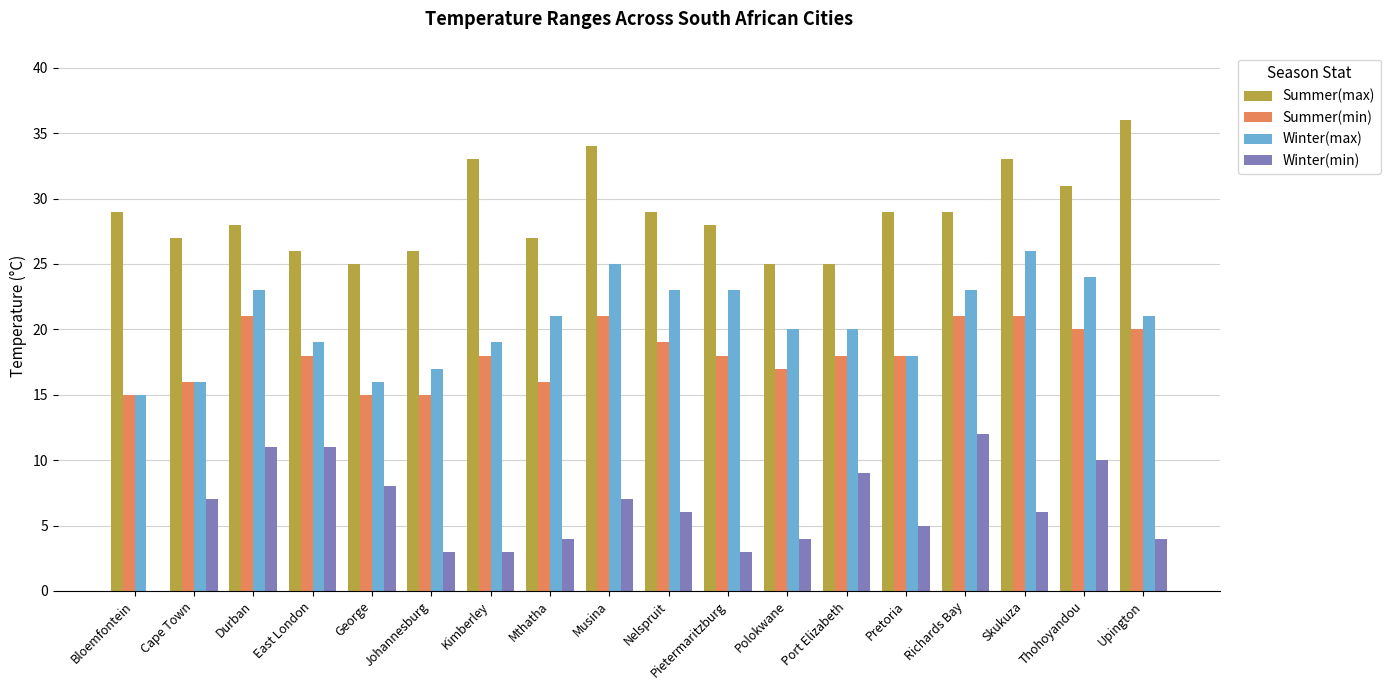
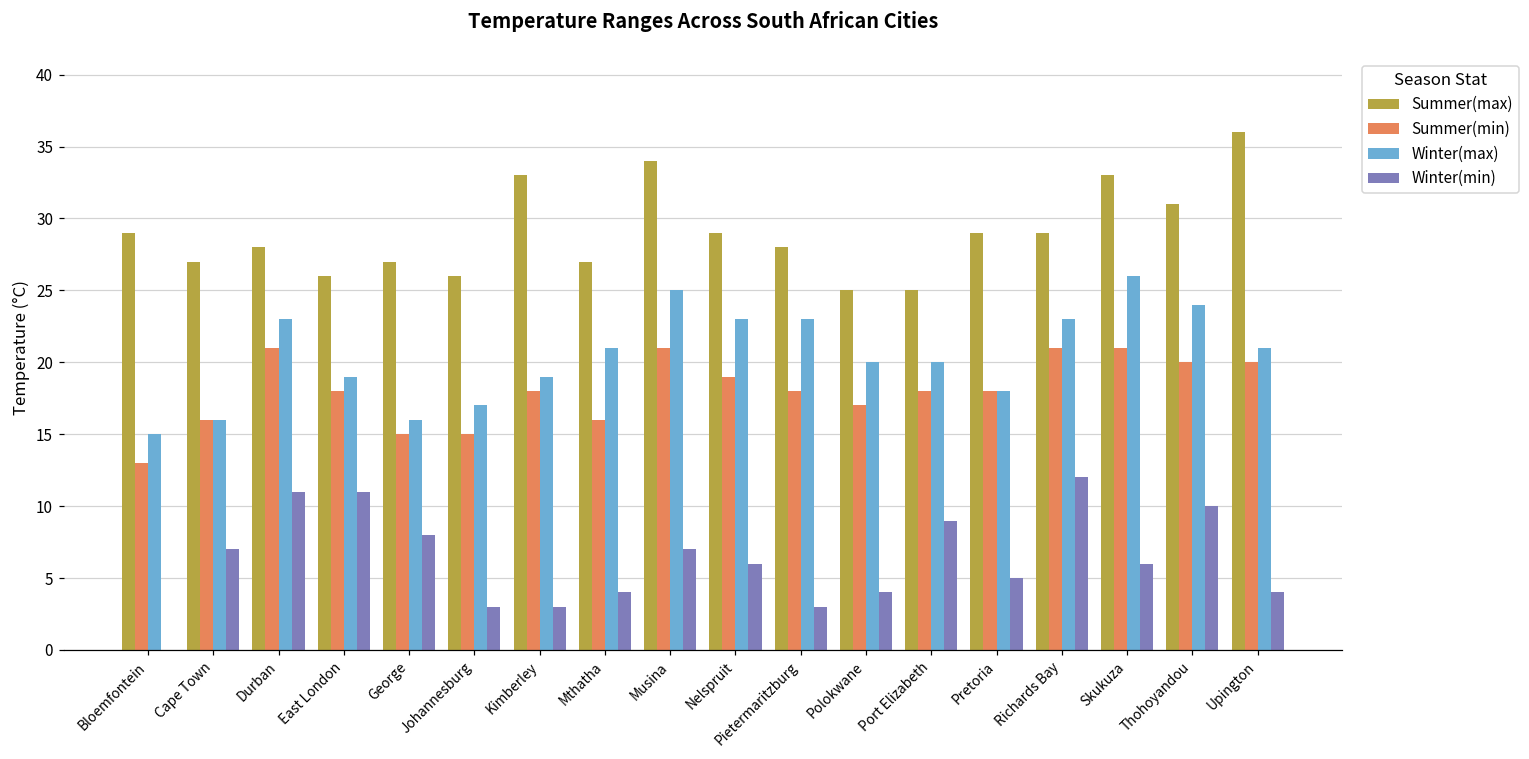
  {
    "Summer(max)": {
      "Bloemfontein": 29,
      "Cape Town": 27,
      "Durban": 28,
      "East London": 26,
-     "George": 25,
+     "George": 27,
      "Johannesburg": 26,
      "Kimberley": 33,
      "Mthatha": 27,
      "Musina": 34,
      "Nelspruit": 29,
      "Pietermaritzburg": 28,
      "Polokwane": 25,
      "Port Elizabeth": 25,
      "Pretoria": 29,
      "Richards Bay": 29,
      "Skukuza": 33,
      "Thohoyandou": 31,
      "Upington": 36
    },
    "Summer(min)": {
-     "Bloemfontein": 15,
+     "Bloemfontein": 13,
      "Cape Town": 16,
      "Durban": 21,
      "East London": 18,
      "George": 15,
      "Johannesburg": 15,
      "Kimberley": 18,
      "Mthatha": 16,
      "Musina": 21,
      "Nelspruit": 19,
      "Pietermaritzburg": 18,
      "Polokwane": 17,
      "Port Elizabeth": 18,
      "Pretoria": 18,
      "Richards Bay": 21,
      "Skukuza": 21,
      "Thohoyandou": 20,
      "Upington": 20
    },
    "Winter(max)": {
      "Bloemfontein": 15,
      "Cape Town": 16,
      "Durban": 23,
      "East London": 19,
      "George": 16,
      "Johannesburg": 17,
      "Kimberley": 19,
      "Mthatha": 21,
      "Musina": 25,
      "Nelspruit": 23,
      "Pietermaritzburg": 23,
      "Polokwane": 20,
      "Port Elizabeth": 20,
      "Pretoria": 18,
      "Richards Bay": 23,
      "Skukuza": 26,
      "Thohoyandou": 24,
      "Upington": 21
    },
    "Winter(min)": {
      "Bloemfontein": 0,
      "Cape Town": 7,
      "Durban": 11,
      "East London": 11,
      "George": 8,
      "Johannesburg": 3,
      "Kimberley": 3,
      "Mthatha": 4,
      "Musina": 7,
      "Nelspruit": 6,
      "Pietermaritzburg": 3,
      "Polokwane": 4,
      "Port Elizabeth": 9,
      "Pretoria": 5,
      "Richards Bay": 12,
      "Skukuza": 6,
      "Thohoyandou": 10,
      "Upington": 4
    }
  }
